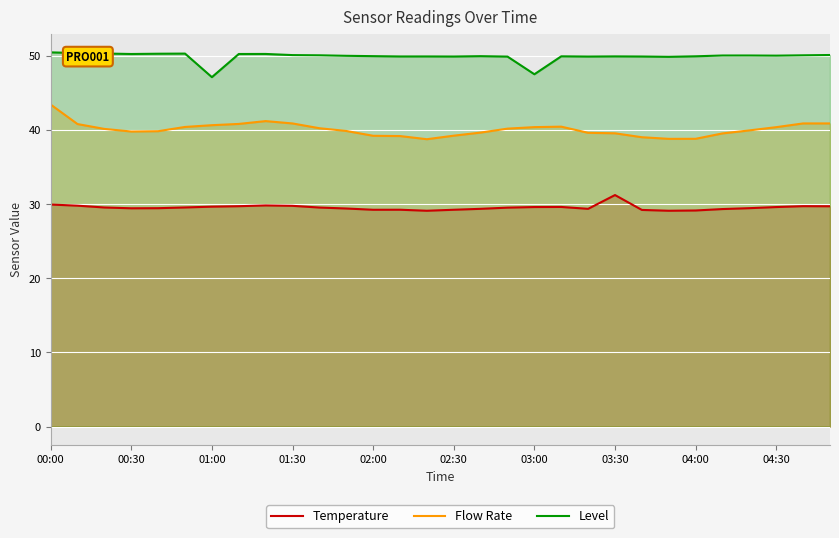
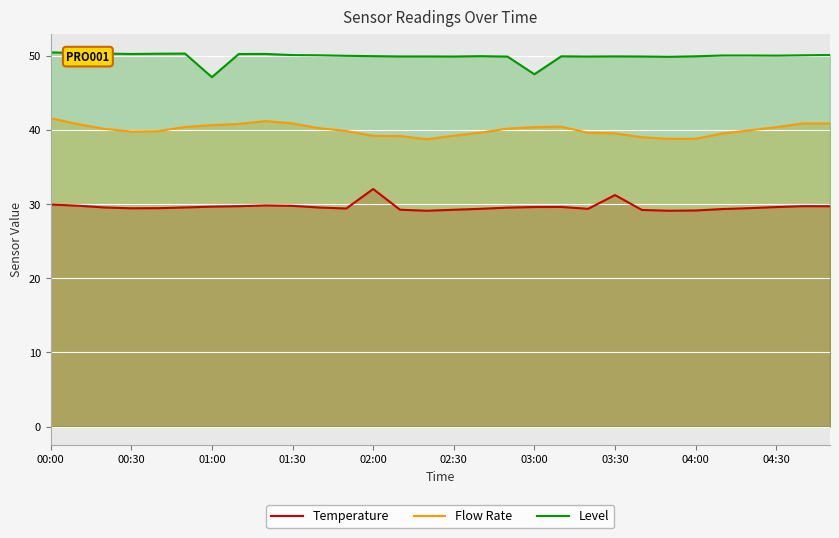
  {
    "Temperature": {
      "00:00": 30,
      "00:30": 29,
      "01:00": 30,
      "01:30": 30,
-     "02:00": 29,
+     "02:00": 32,
      "02:30": 29,
      "03:00": 30,
      "03:30": 31,
      "04:00": 29,
      "04:30": 30
    },
    "Flow Rate": {
-     "00:00": 43,
+     "00:00": 42,
      "00:30": 40,
      "01:00": 41,
      "01:30": 41,
      "02:00": 39,
      "02:30": 39,
      "03:00": 40,
      "03:30": 40,
      "04:00": 39,
      "04:30": 40
    },
    "Level": {
      "00:00": 50,
      "00:30": 50,
      "01:00": 47,
      "01:30": 50,
      "02:00": 50,
      "02:30": 50,
      "03:00": 48,
      "03:30": 50,
      "04:00": 50,
      "04:30": 50
    }
  }
